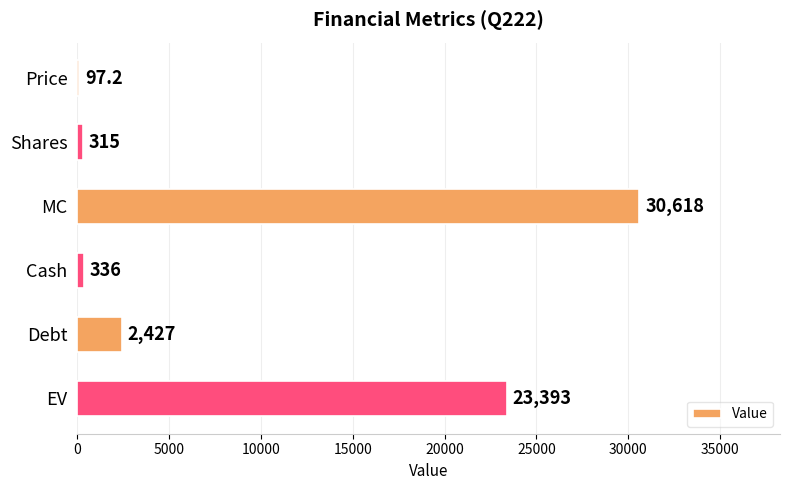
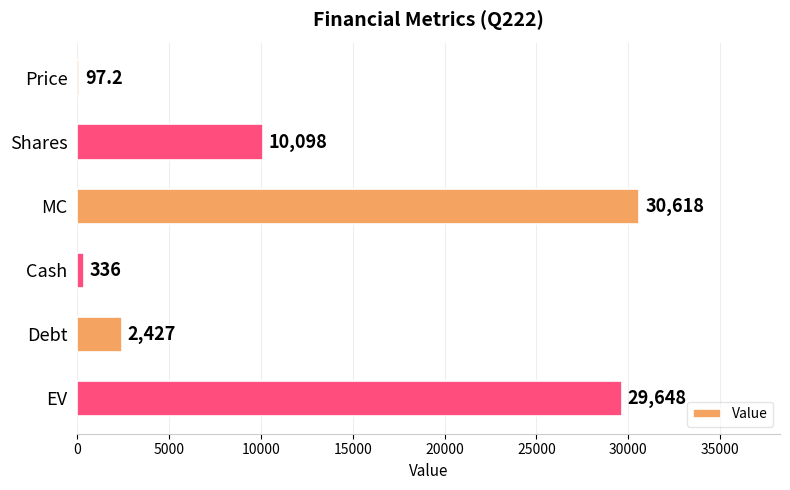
  {
    "Price": "97.2",
-   "Shares": "315",
+   "Shares": "10,098",
    "MC": "30,618",
    "Cash": "336",
    "Debt": "2,427",
-   "EV": "23,393"
+   "EV": "29,648"
  }
